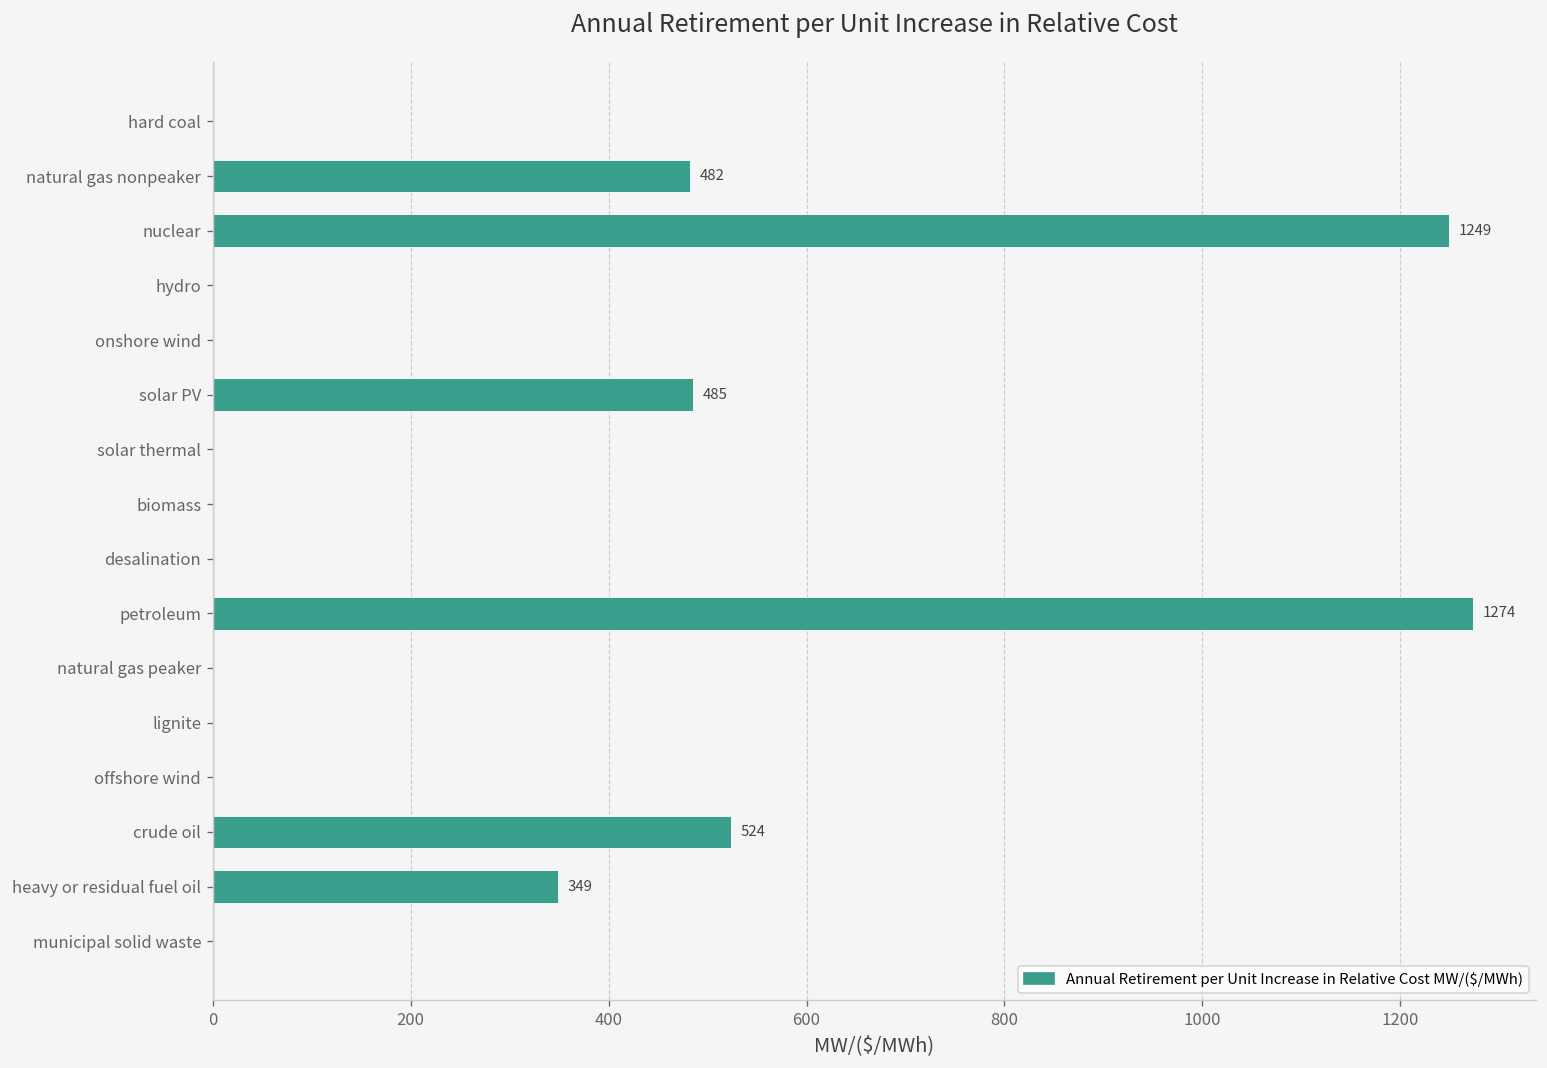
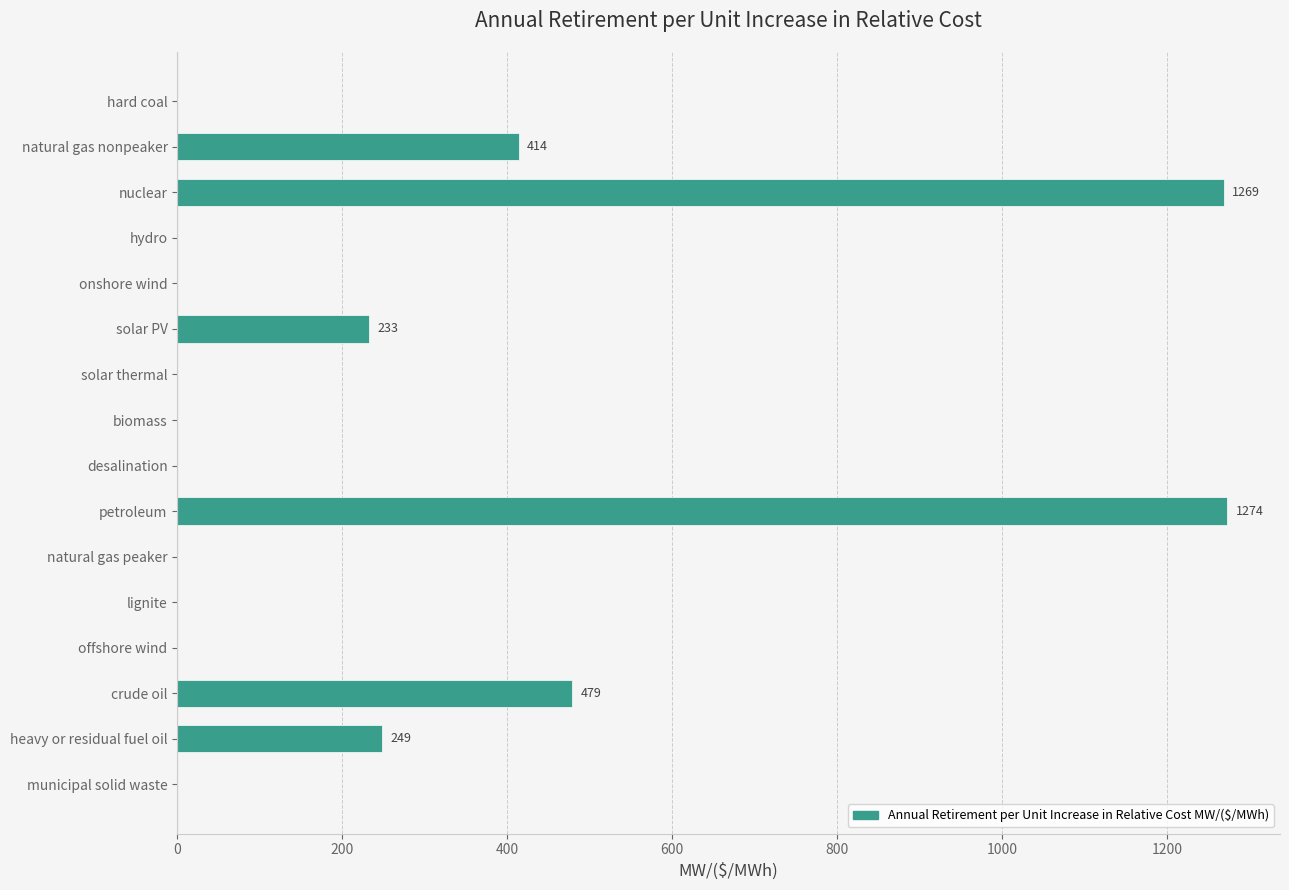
  {
-   "natural gas nonpeaker": 482,
-   "nuclear": 1249,
-   "solar PV": 485,
+   "natural gas nonpeaker": 414,
+   "nuclear": 1269,
+   "solar PV": 233,
    "petroleum": 1274,
-   "crude oil": 524,
-   "heavy or residual fuel oil": 349
+   "crude oil": 479,
+   "heavy or residual fuel oil": 249
  }
